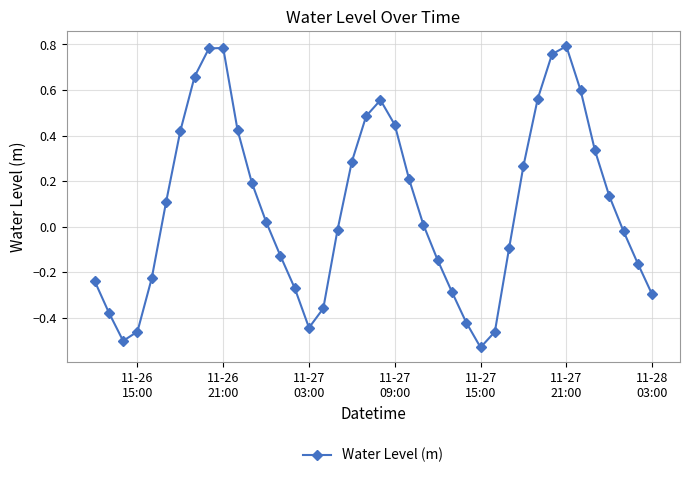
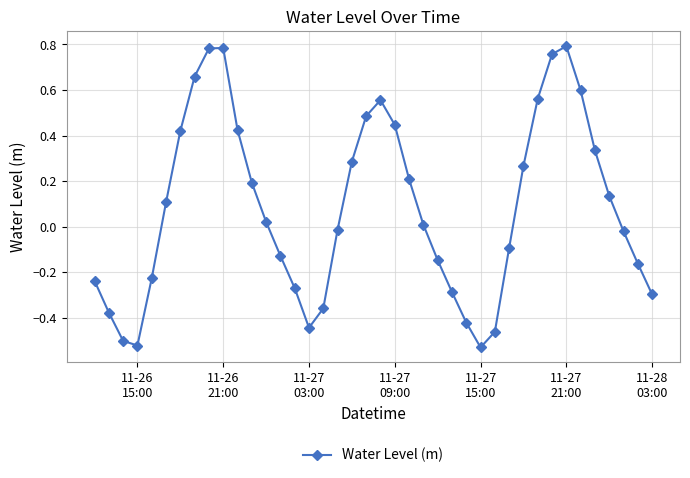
  {
-   "11-26 15:00": -0.46,
+   "11-26 15:00": -0.52,
    "11-26 21:00": 0.78,
    "11-27 03:00": -0.44,
    "11-27 09:00": 0.45,
    "11-27 15:00": -0.53,
    "11-27 21:00": 0.79,
    "11-28 03:00": -0.30
  }
